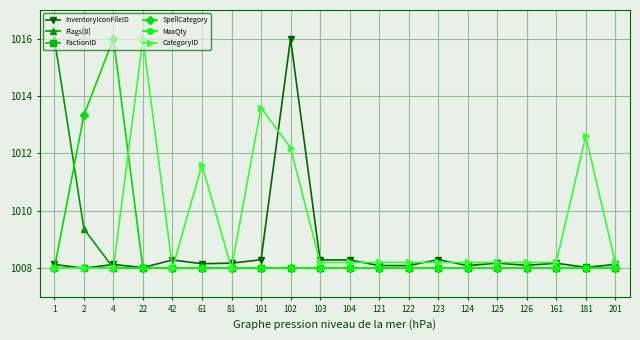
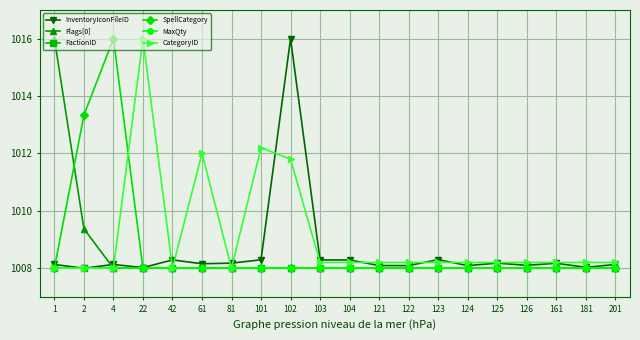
  {
    "CategoryID": {
-     "61": 1011.6,
-     "101": 1013.6,
-     "102": 1012.2,
+     "61": 1012.0,
+     "101": 1012.2,
+     "102": 1011.8,
      "103": 1008.2,
      "104": 1008.2,
      "121": 1008.2,
      "122": 1008.2,
      "123": 1008.2,
      "124": 1008.2,
      "126": 1008.2,
-     "181": 1012.6
+     "181": 1008.2
    }
  }
